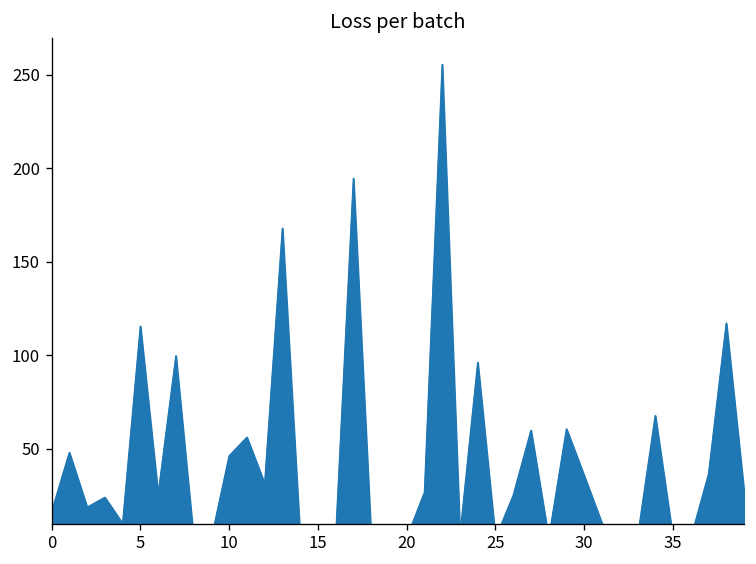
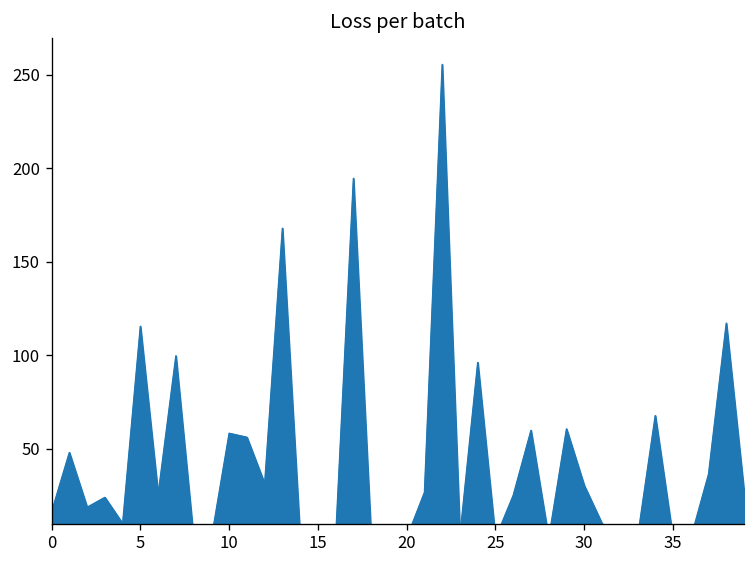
  {
    "0": 16,
    "5": 116,
-   "10": 46,
-   "30": 35
+   "10": 58,
+   "30": 30
  }
